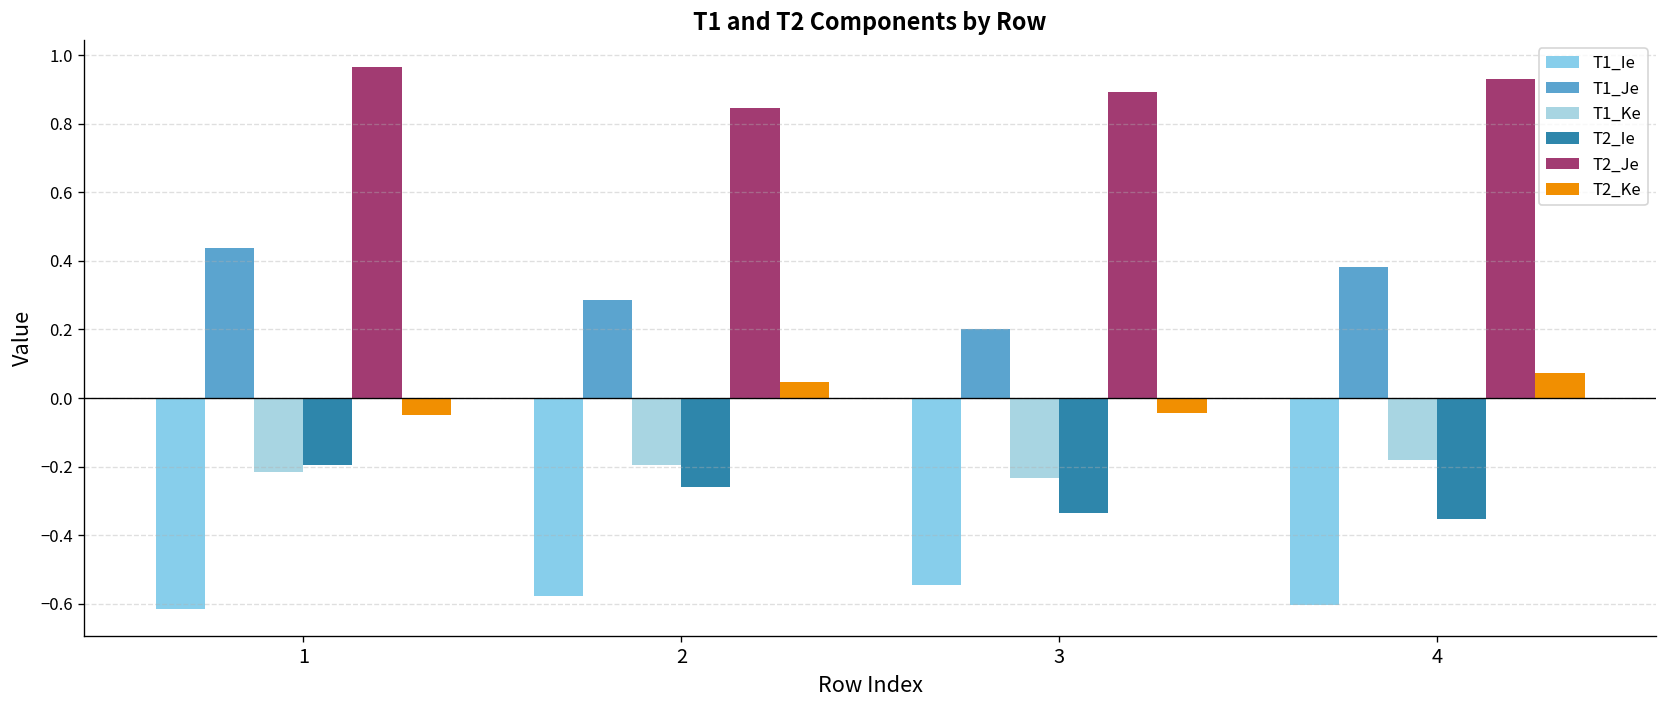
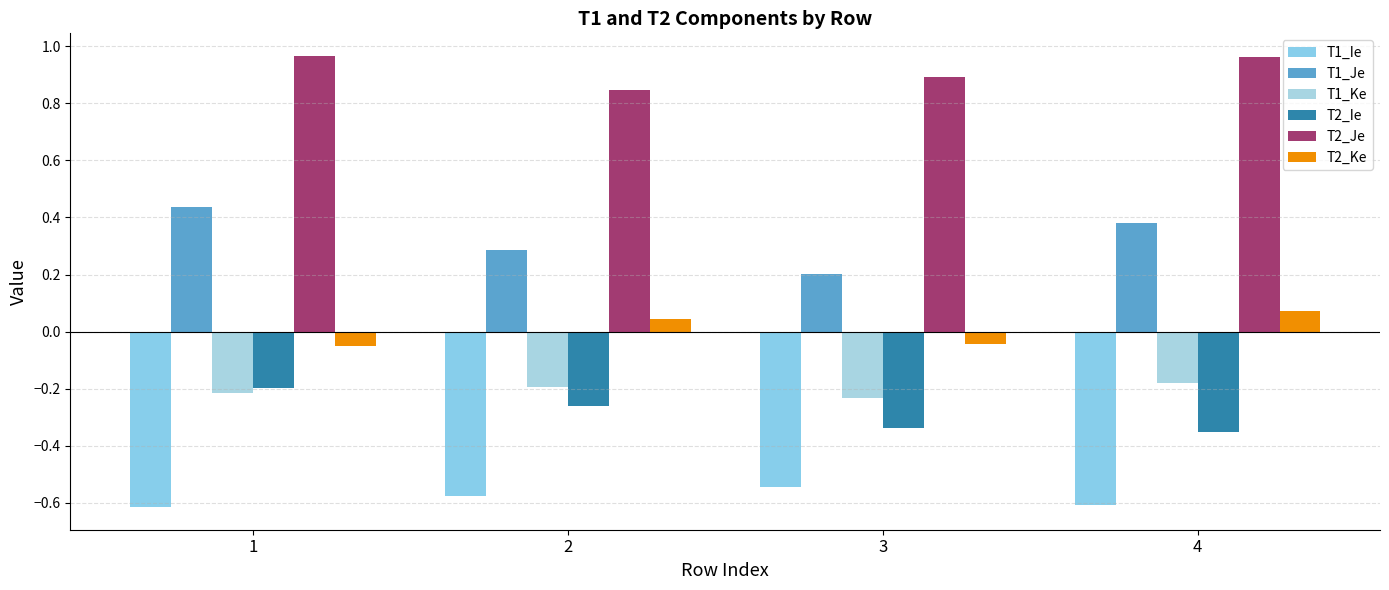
  {
    "T1_Je": {
      "1": 0.44,
      "2": 0.29,
      "3": 0.20,
      "4": 0.38
    },
    "T2_Ie": {
      "1": -0.20,
      "2": -0.26,
      "3": -0.34,
      "4": -0.35
    },
    "T2_Je": {
      "1": 0.97,
      "2": 0.85,
      "3": 0.89,
-     "4": 0.93
+     "4": 0.96
    },
    "T2_Ke": {
      "1": -0.05,
      "2": 0.05,
      "3": -0.04,
      "4": 0.07
    }
  }
